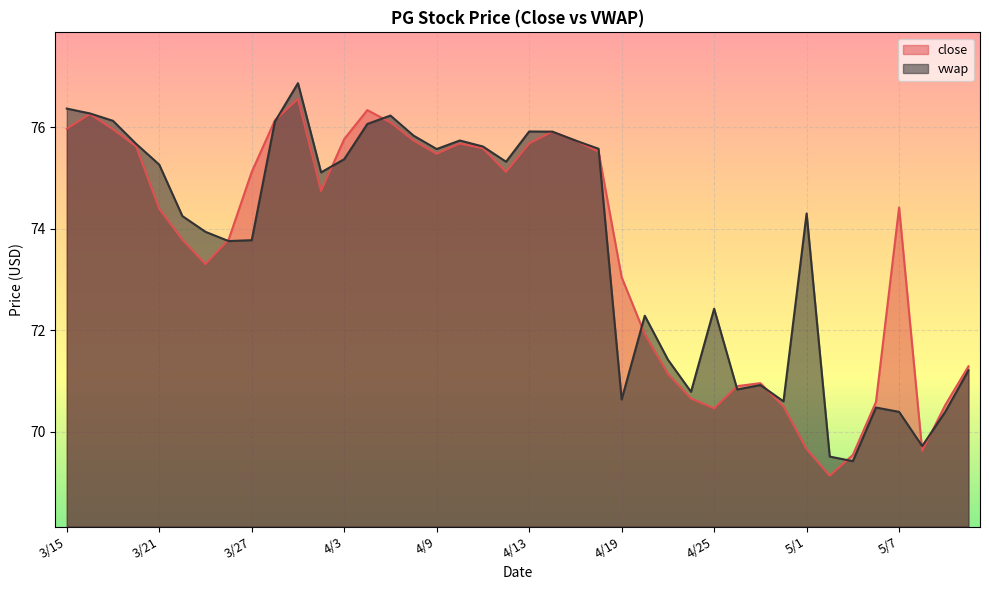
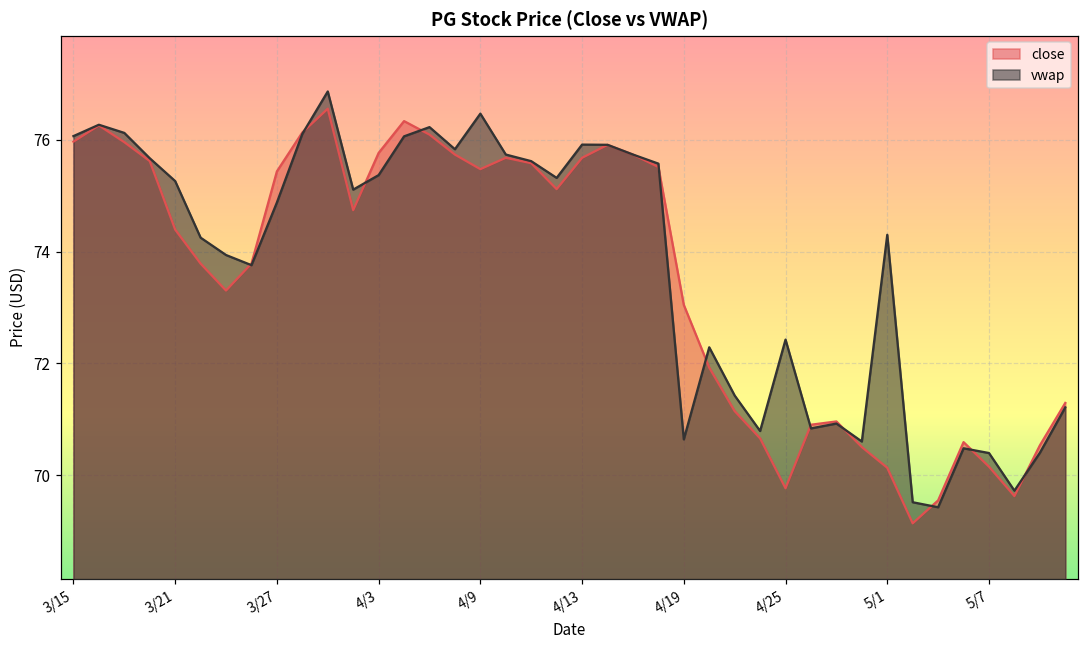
  {
    "close": {
      "3/15": 76.0,
      "3/21": 74.4,
-     "3/27": 75.1,
+     "3/27": 75.4,
      "4/3": 75.8,
      "4/9": 75.5,
      "4/13": 75.7,
      "4/19": 73.0,
-     "4/25": 70.5,
-     "5/1": 69.7,
-     "5/7": 74.4
+     "4/25": 69.8,
+     "5/1": 70.1,
+     "5/7": 70.2
    },
    "vwap": {
-     "3/15": 76.4,
+     "3/15": 76.1,
      "3/21": 75.3,
-     "3/27": 73.8,
+     "3/27": 74.9,
      "4/3": 75.4,
-     "4/9": 75.6,
+     "4/9": 76.5,
      "4/13": 75.9,
      "4/19": 70.6,
      "4/25": 72.4,
      "5/1": 74.3,
      "5/7": 70.4
    }
  }
